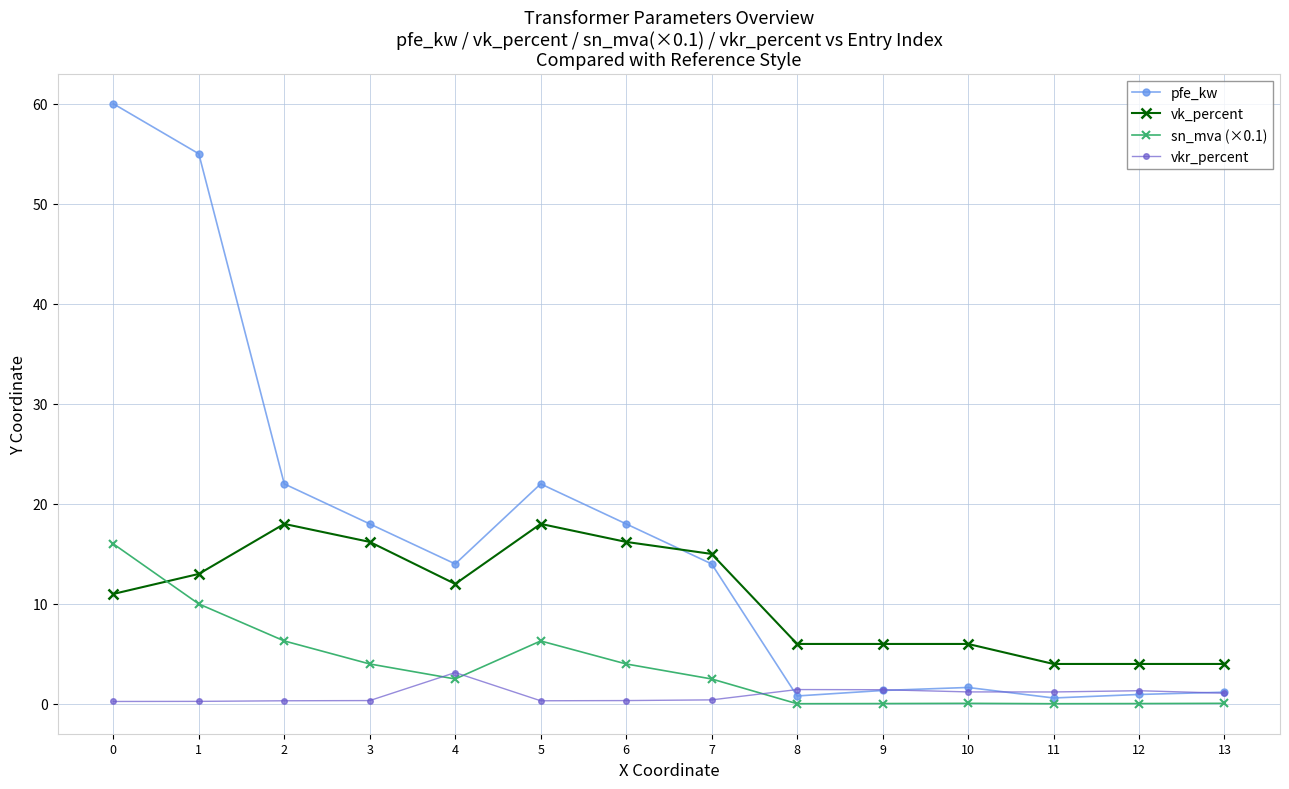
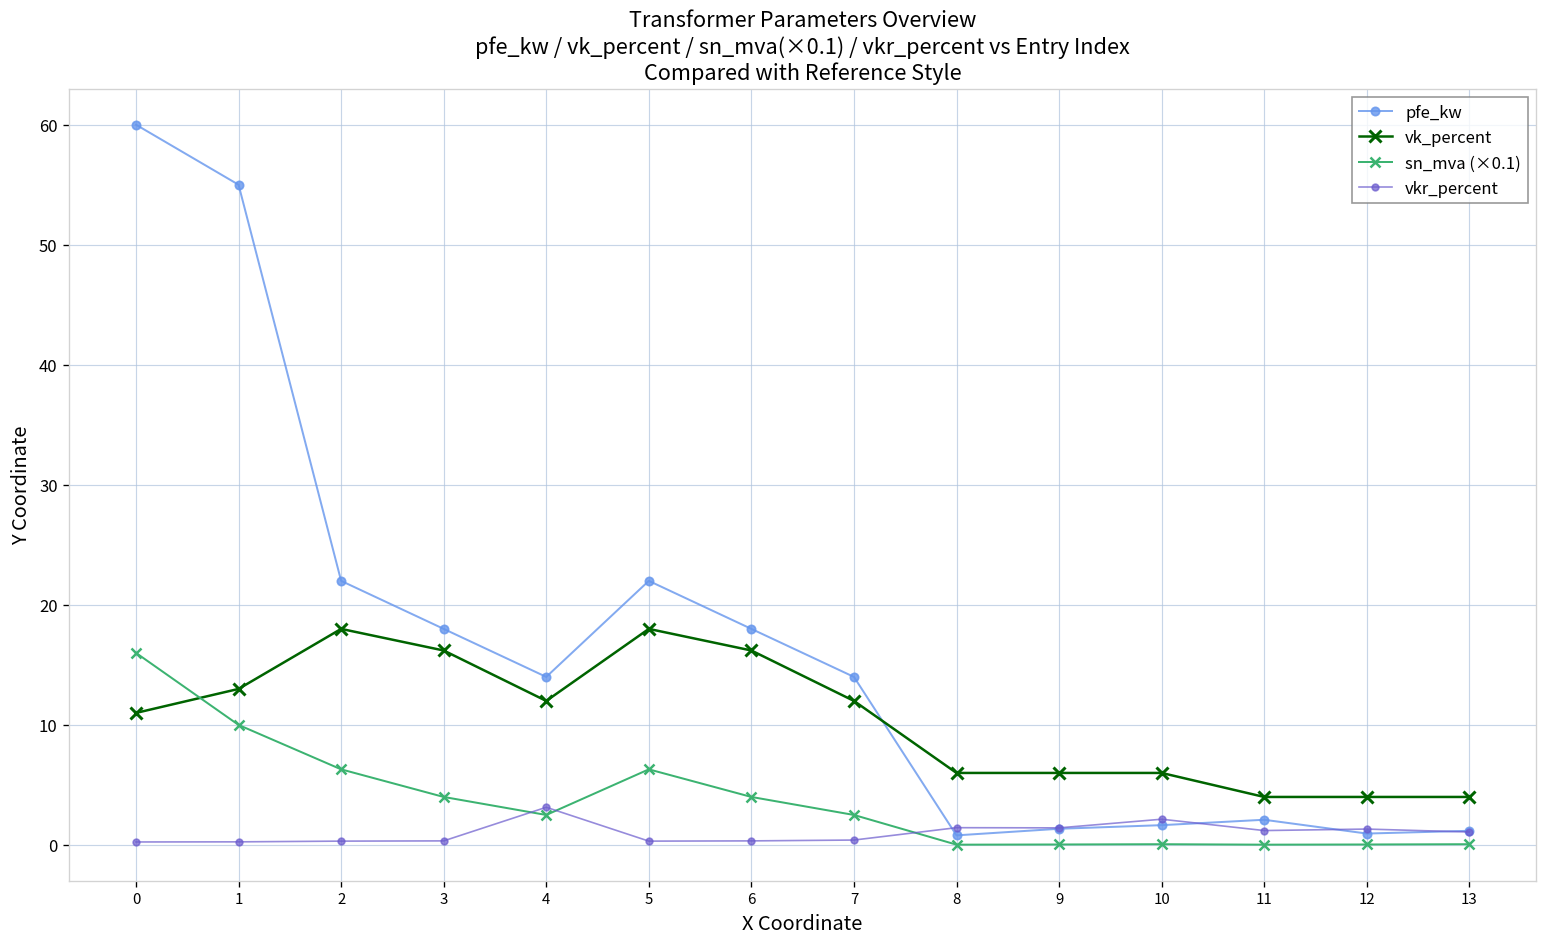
  {
    "pfe_kw": {
      "0": 60.0,
      "1": 55.0,
      "2": 22.0,
      "3": 18.0,
      "4": 14.0,
      "5": 22.0,
      "6": 18.0,
      "7": 14.0,
      "8": 0.8,
      "10": 1.7,
-     "11": 0.6,
+     "11": 2.1,
      "12": 1.0
    },
    "vk_percent": {
      "0": 11,
      "1": 13,
      "2": 18,
      "3": 16,
      "4": 12,
      "5": 18,
      "6": 16,
-     "7": 15,
+     "7": 12,
      "8": 6,
      "9": 6,
      "10": 6,
      "11": 4,
      "12": 4,
      "13": 4
    },
    "sn_mva (×0.1)": {
      "0": 16.0,
      "1": 10.0,
      "2": 6.3,
      "3": 4.0,
      "4": 2.5,
      "5": 6.3,
      "6": 4.0,
      "7": 2.5,
      "8": 0.0,
      "9": 0.0,
      "10": 0.1,
      "11": 0.0,
      "12": 0.0,
      "13": 0.1
    },
    "vkr_percent": {
      "0": 0.3,
      "1": 0.3,
      "2": 0.3,
      "3": 0.3,
      "4": 3.1,
      "5": 0.3,
      "6": 0.3,
      "7": 0.4,
      "8": 1.4,
-     "10": 1.2,
+     "10": 2.1,
      "11": 1.2,
      "12": 1.3
    }
  }
